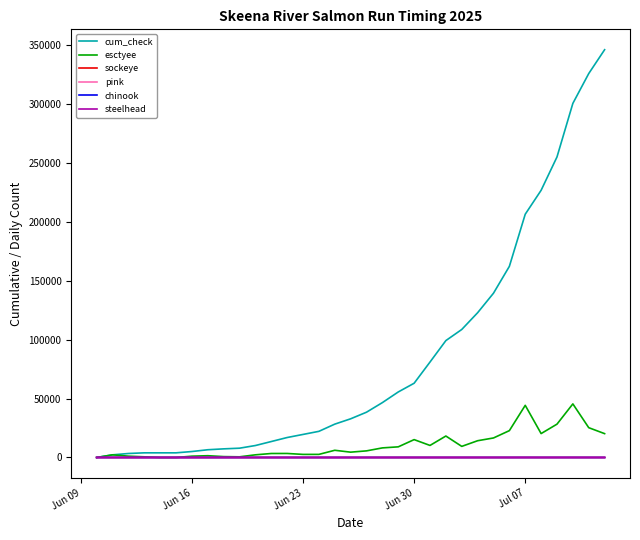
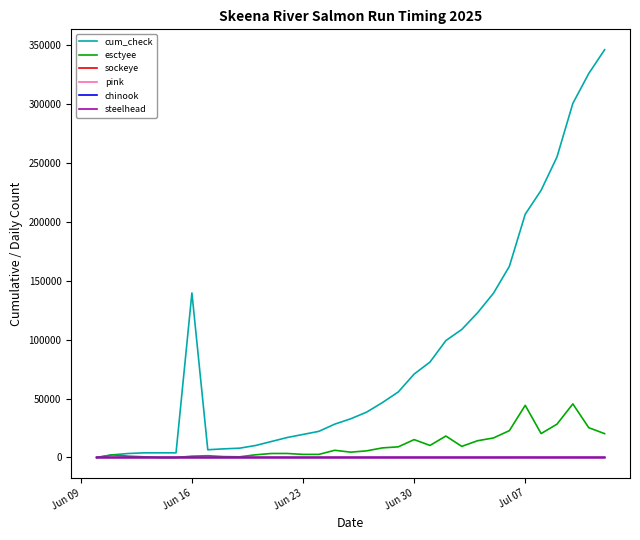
  {
    "cum_check": {
-     "Jun 16": 5000,
+     "Jun 16": 140000,
      "Jun 23": 20000,
-     "Jun 30": 63000,
+     "Jun 30": 71000,
      "Jul 07": 206000
    },
    "esctyee": {
      "Jun 23": 3000,
      "Jun 30": 15000,
      "Jul 07": 44000
    }
  }
